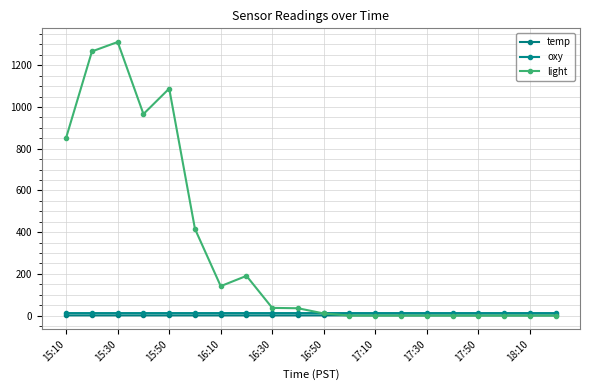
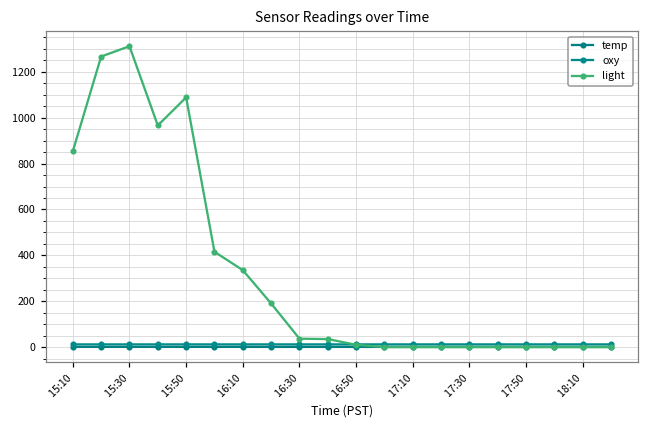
  {
    "light": {
      "15:10": 850,
      "15:30": 1310,
      "15:50": 1090,
-     "16:10": 140,
+     "16:10": 340,
      "16:30": 40
    }
  }
